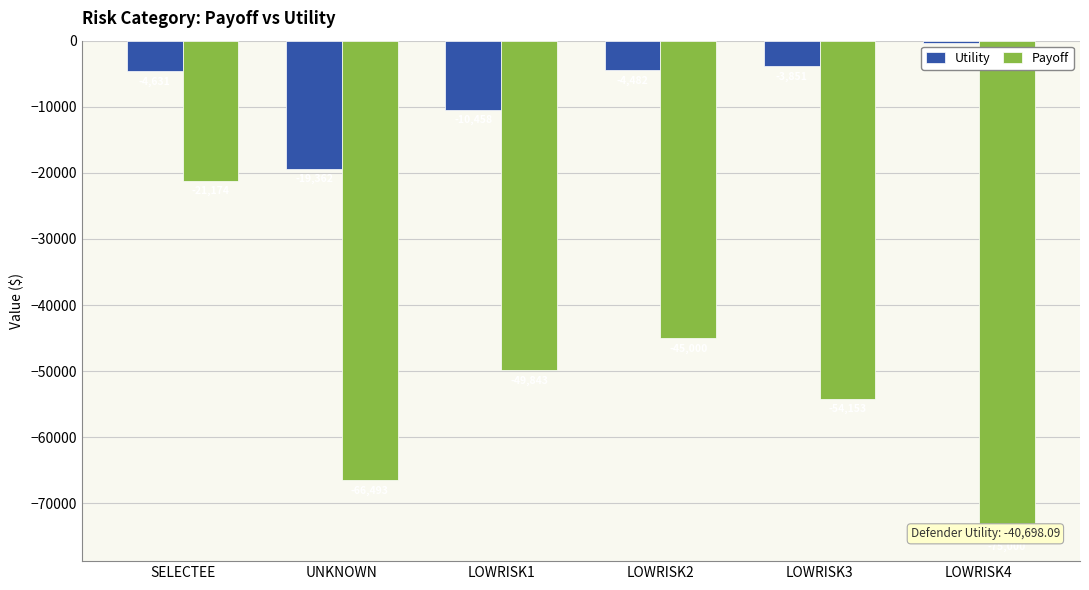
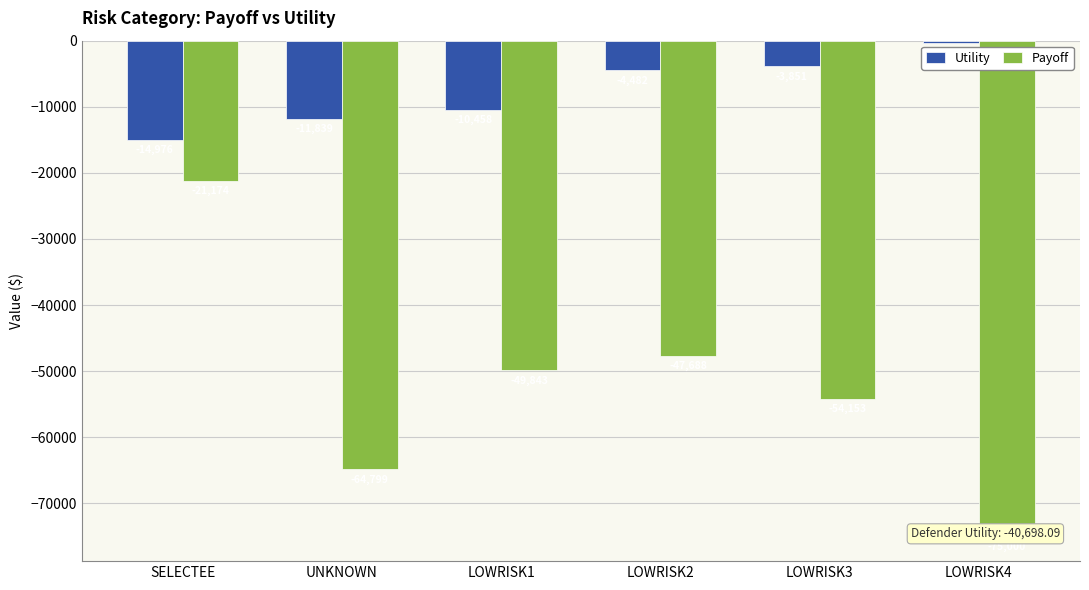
  {
    "Utility": {
-     "SELECTEE": -5000,
-     "UNKNOWN": -19000,
+     "SELECTEE": -15000,
+     "UNKNOWN": -12000,
      "LOWRISK1": -10000,
      "LOWRISK2": -4000,
      "LOWRISK3": -4000
    },
    "Payoff": {
      "SELECTEE": -21000,
-     "UNKNOWN": -66000,
+     "UNKNOWN": -65000,
      "LOWRISK1": -50000,
-     "LOWRISK2": -45000,
+     "LOWRISK2": -48000,
      "LOWRISK3": -54000
    }
  }
